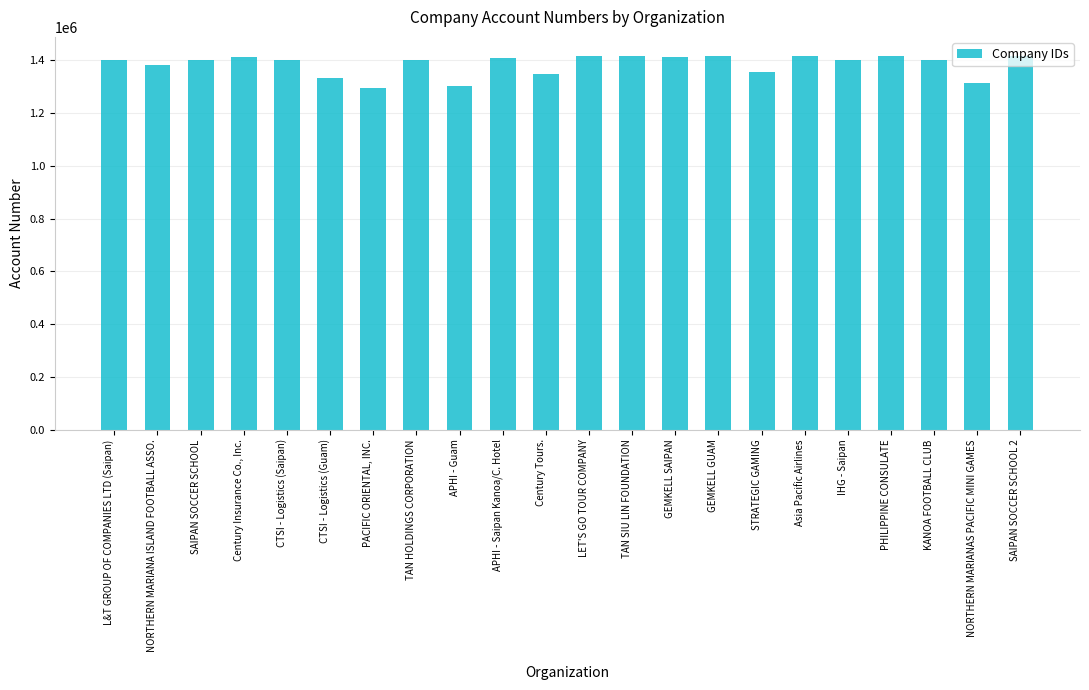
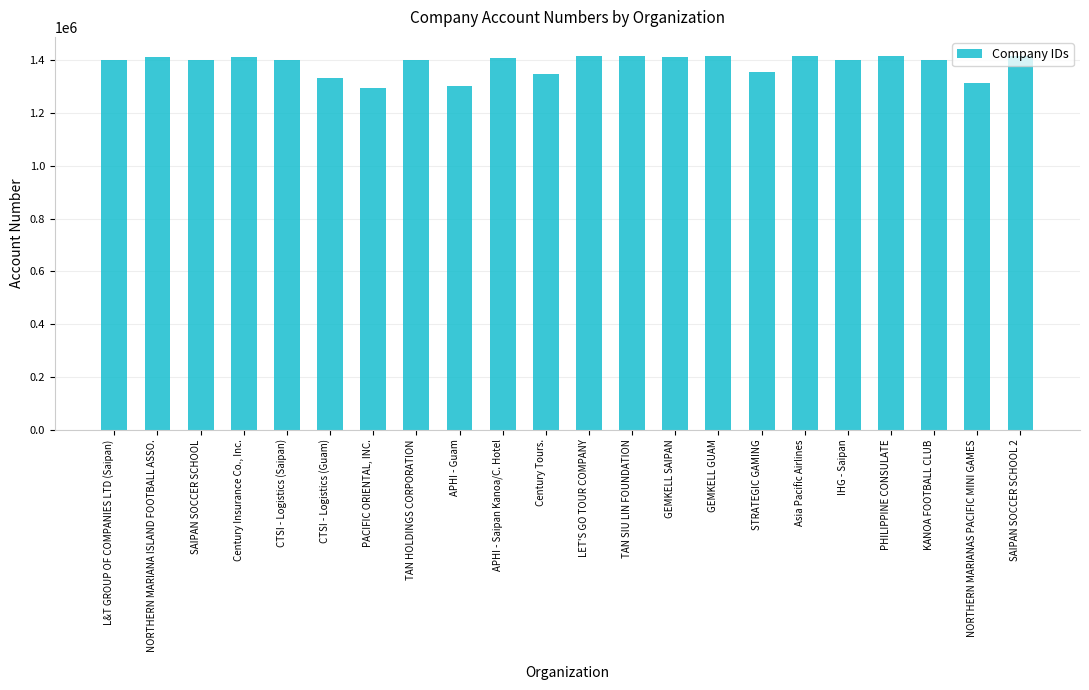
  {
    "L&T GROUP OF COMPANIES LTD (Saipan)": 1400000,
-   "NORTHERN MARIANA ISLAND FOOTBALL ASSO.": 1380000,
+   "NORTHERN MARIANA ISLAND FOOTBALL ASSO.": 1410000,
    "SAIPAN SOCCER SCHOOL": 1400000,
    "Century Insurance Co., Inc.": 1410000,
    "CTSI - Logistics (Saipan)": 1400000,
    "CTSI - Logistics (Guam)": 1330000,
    "PACIFIC ORIENTAL, INC.": 1290000,
    "TAN HOLDINGS CORPORATION": 1400000,
    "APHI - Guam": 1300000,
    "APHI - Saipan Kanoa/C. Hotel": 1410000,
    "Century Tours.": 1350000,
    "LET'S GO TOUR COMPANY": 1410000,
    "TAN SIU LIN FOUNDATION": 1420000,
    "GEMKELL SAIPAN": 1410000,
    "GEMKELL GUAM": 1420000,
    "STRATEGIC GAMING": 1360000,
    "Asia Pacific Airlines": 1420000,
    "IHG - Saipan": 1400000,
    "PHILIPPINE CONSULATE": 1420000,
    "KANOA FOOTBALL CLUB": 1400000,
    "NORTHERN MARIANAS PACIFIC MINI GAMES": 1310000
  }
